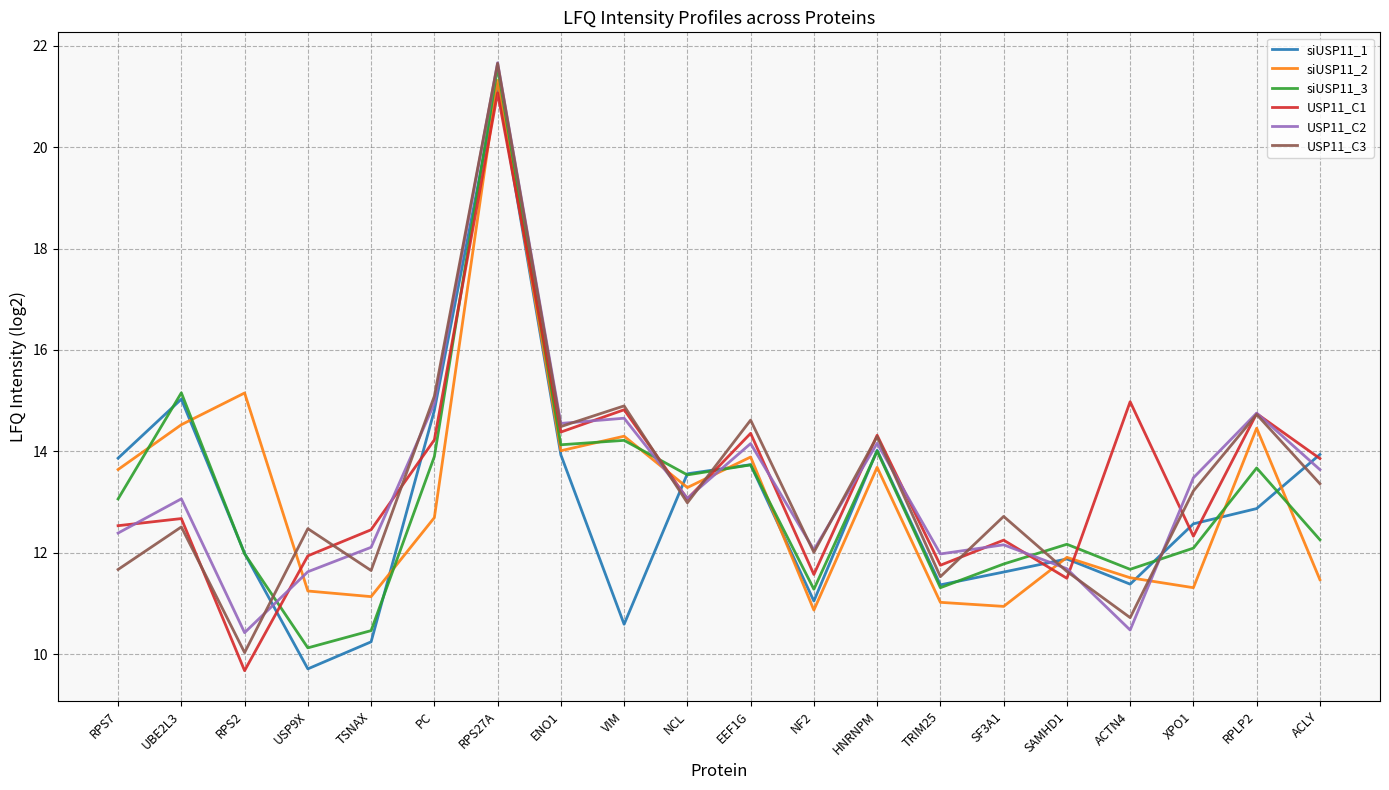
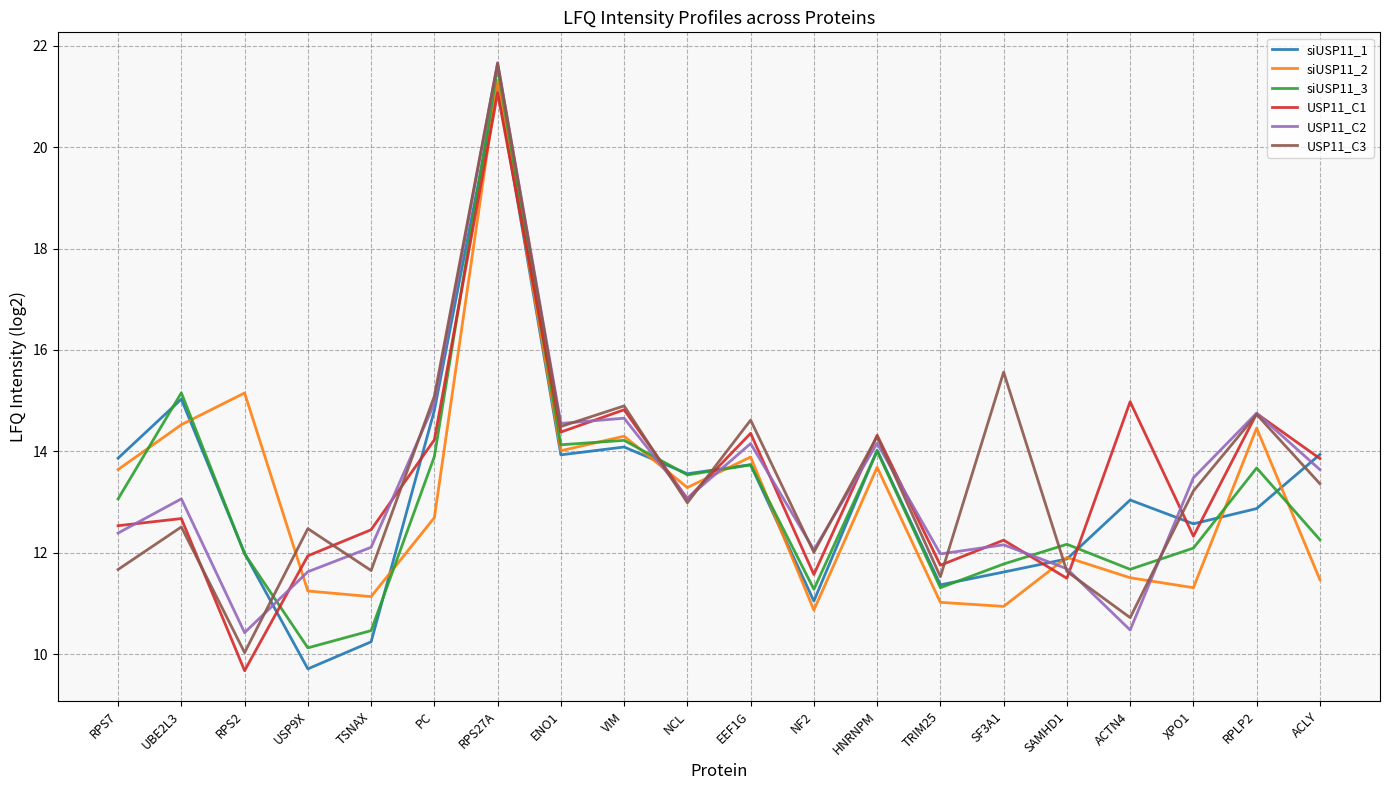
  {
    "siUSP11_1": {
      "RPS7": 13.9,
      "UBE2L3": 15.0,
      "USP9X": 9.7,
      "TSNAX": 10.2,
      "PC": 14.8,
      "RPS27A": 21.2,
      "ENO1": 13.9,
-     "VIM": 10.6,
+     "VIM": 14.1,
      "NF2": 11.0,
      "TRIM25": 11.4,
      "SF3A1": 11.6,
-     "ACTN4": 11.4,
+     "ACTN4": 13.0,
      "XPO1": 12.6,
      "RPLP2": 12.9,
      "ACLY": 13.9
    },
    "siUSP11_2": {
      "RPS7": 13.6,
      "UBE2L3": 14.5,
      "RPS2": 15.2,
      "USP9X": 11.2,
      "TSNAX": 11.1,
      "PC": 12.7,
      "RPS27A": 21.3,
      "ENO1": 14.0,
      "VIM": 14.3,
      "NCL": 13.3,
      "EEF1G": 13.9,
      "NF2": 10.9,
      "HNRNPM": 13.7,
      "TRIM25": 11.0,
      "SF3A1": 10.9,
      "ACTN4": 11.5,
      "XPO1": 11.3,
      "RPLP2": 14.5,
      "ACLY": 11.5
    },
    "siUSP11_3": {
      "RPS7": 13.1,
      "UBE2L3": 15.2,
      "USP9X": 10.1,
      "TSNAX": 10.5,
      "PC": 13.9,
      "RPS27A": 21.6,
      "ENO1": 14.1,
      "VIM": 14.2,
      "NF2": 11.3,
      "TRIM25": 11.3,
      "SF3A1": 11.8,
      "SAMHD1": 12.2,
      "ACTN4": 11.7,
      "XPO1": 12.1,
      "RPLP2": 13.7,
      "ACLY": 12.3
    },
    "USP11_C1": {
      "RPS7": 12.5,
      "UBE2L3": 12.7,
      "RPS2": 9.7,
      "USP9X": 11.9,
      "TSNAX": 12.5,
      "PC": 14.2,
      "RPS27A": 21.1,
      "ENO1": 14.4,
      "VIM": 14.8,
      "EEF1G": 14.4,
      "NF2": 11.6,
      "TRIM25": 11.8,
      "SF3A1": 12.2,
      "SAMHD1": 11.5,
      "ACTN4": 15.0,
      "XPO1": 12.3,
      "ACLY": 13.9
    },
    "USP11_C2": {
      "RPS7": 12.4,
      "UBE2L3": 13.1,
      "RPS2": 10.4,
      "USP9X": 11.6,
      "TSNAX": 12.1,
      "PC": 14.9,
      "ENO1": 14.6,
      "VIM": 14.7,
      "EEF1G": 14.2,
      "HNRNPM": 14.2,
      "TRIM25": 12.0,
      "SF3A1": 12.2,
      "SAMHD1": 11.7,
      "ACTN4": 10.5,
      "XPO1": 13.5,
      "ACLY": 13.6
    },
    "USP11_C3": {
      "RPS7": 11.7,
      "UBE2L3": 12.5,
      "RPS2": 10.0,
      "USP9X": 12.5,
      "TSNAX": 11.6,
      "PC": 15.1,
      "ENO1": 14.5,
      "VIM": 14.9,
      "NCL": 13.0,
      "EEF1G": 14.6,
      "TRIM25": 11.5,
-     "SF3A1": 12.7,
+     "SF3A1": 15.6,
      "SAMHD1": 11.6,
      "ACTN4": 10.7,
      "XPO1": 13.2,
      "ACLY": 13.4
    }
  }
